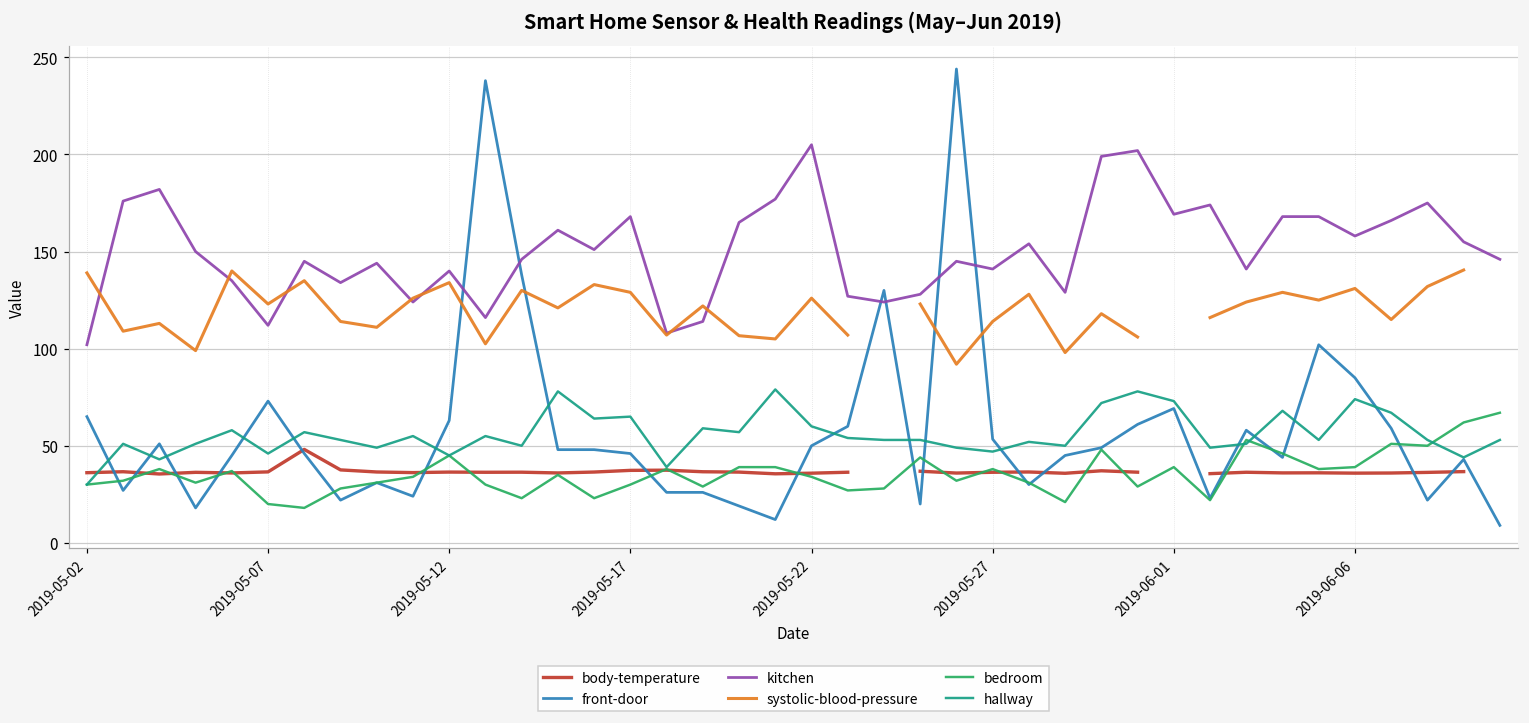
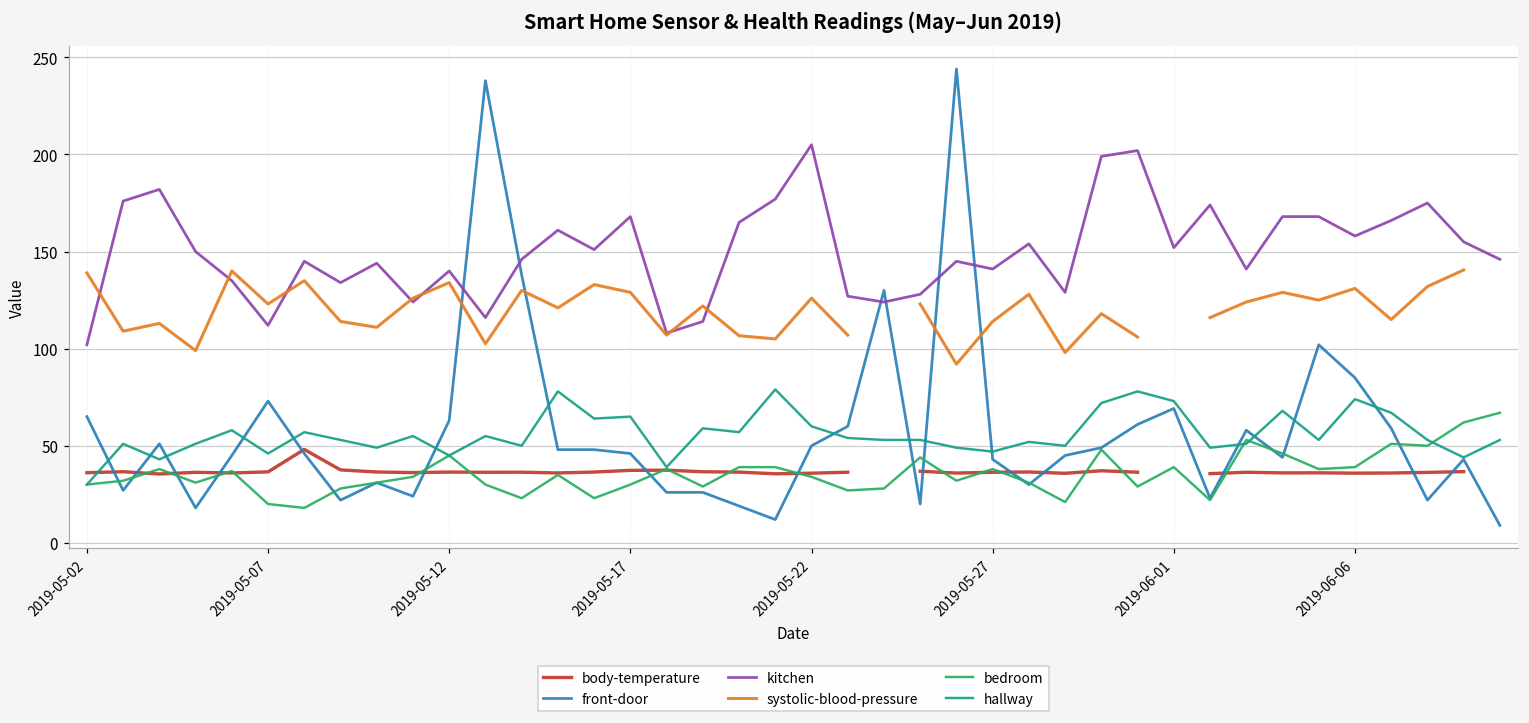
  {
    "body-temperature": {
      "2019-05-02": 36,
      "2019-05-07": 37,
      "2019-05-12": 36,
      "2019-05-17": 37,
      "2019-05-22": 36,
      "2019-05-27": 36,
      "2019-06-06": 36
    },
    "front-door": {
      "2019-05-02": 65,
      "2019-05-07": 73,
      "2019-05-12": 63,
      "2019-05-17": 46,
      "2019-05-22": 50,
-     "2019-05-27": 53,
+     "2019-05-27": 43,
      "2019-06-01": 69,
      "2019-06-06": 85
    },
    "kitchen": {
      "2019-05-02": 102,
      "2019-05-07": 112,
      "2019-05-12": 140,
      "2019-05-17": 168,
      "2019-05-22": 205,
      "2019-05-27": 141,
-     "2019-06-01": 169,
+     "2019-06-01": 152,
      "2019-06-06": 158
    },
    "systolic-blood-pressure": {
      "2019-05-02": 139,
      "2019-05-07": 123,
      "2019-05-12": 134,
      "2019-05-17": 129,
      "2019-05-22": 126,
      "2019-05-27": 114,
      "2019-06-06": 131
    }
  }
